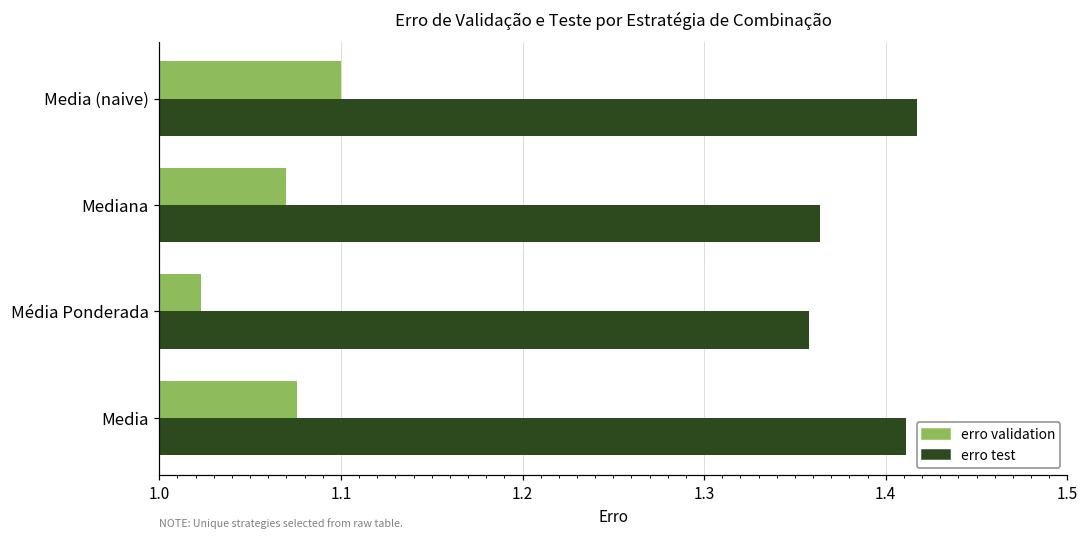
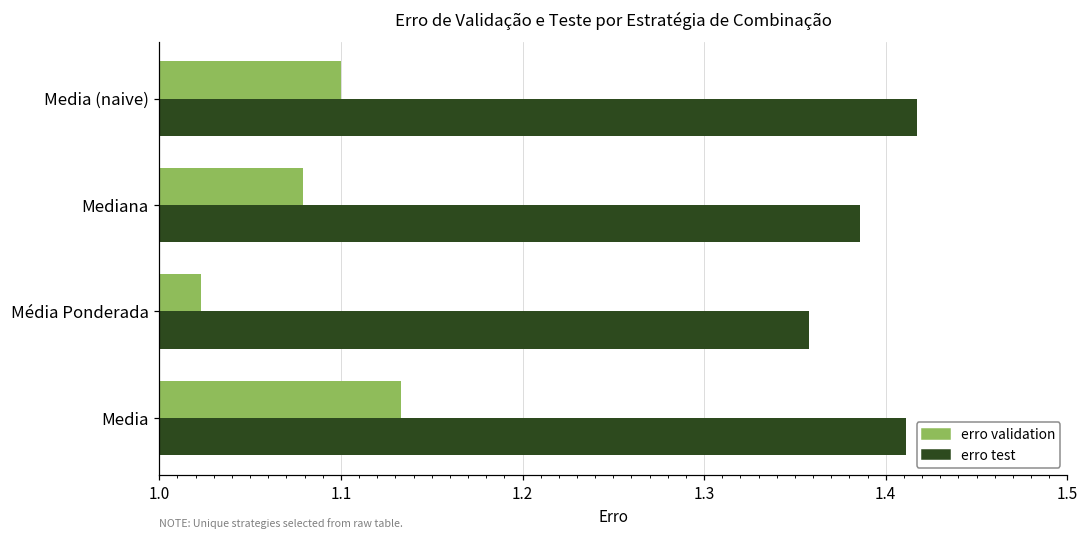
  {
    "erro validation": {
      "Media (naive)": 1.100,
-     "Mediana": 1.070,
+     "Mediana": 1.079,
      "Média Ponderada": 1.023,
-     "Media": 1.076
+     "Media": 1.133
    },
    "erro test": {
      "Media (naive)": 1.417,
-     "Mediana": 1.364,
+     "Mediana": 1.386,
      "Média Ponderada": 1.358,
      "Media": 1.411
    }
  }
